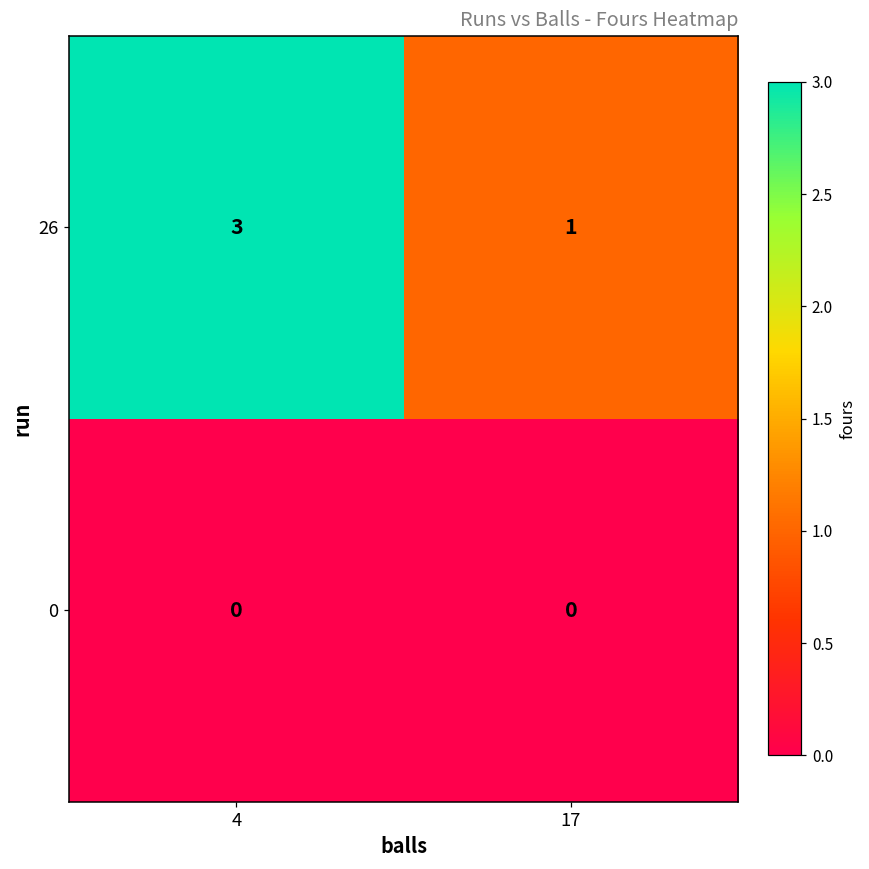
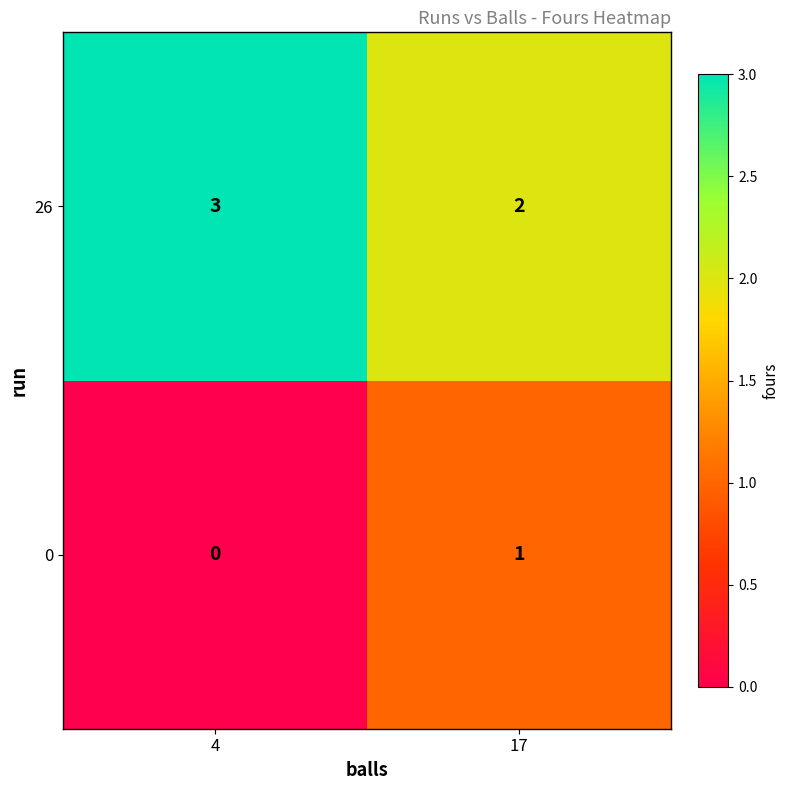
  {
    "26": {
      "4": 3,
-     "17": 1
+     "17": 2
    },
    "0": {
      "4": 0,
-     "17": 0
+     "17": 1
    }
  }
